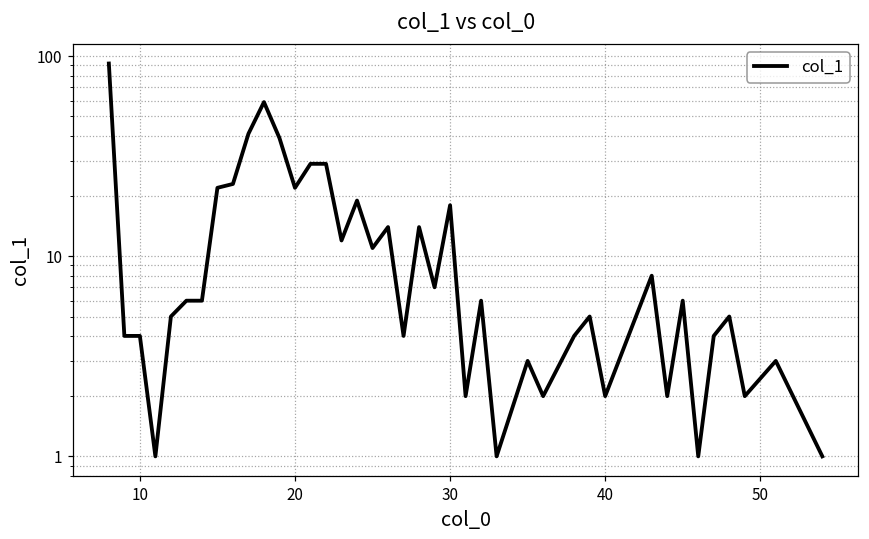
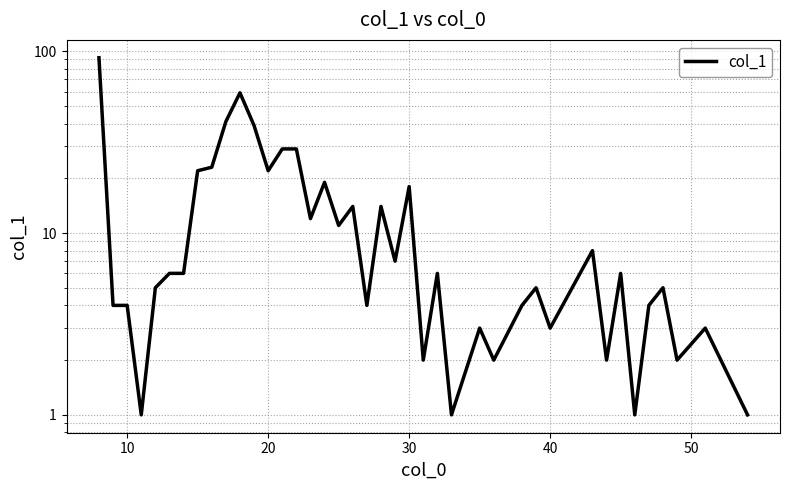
  {
    "10": 4,
    "20": 22,
    "30": 18,
-   "40": 2
+   "40": 3
  }
